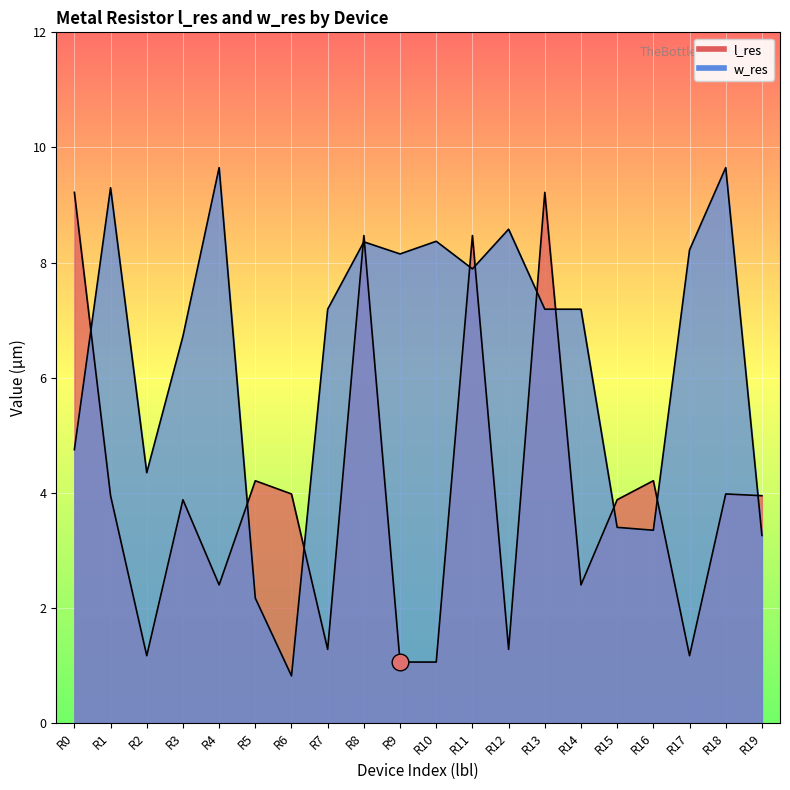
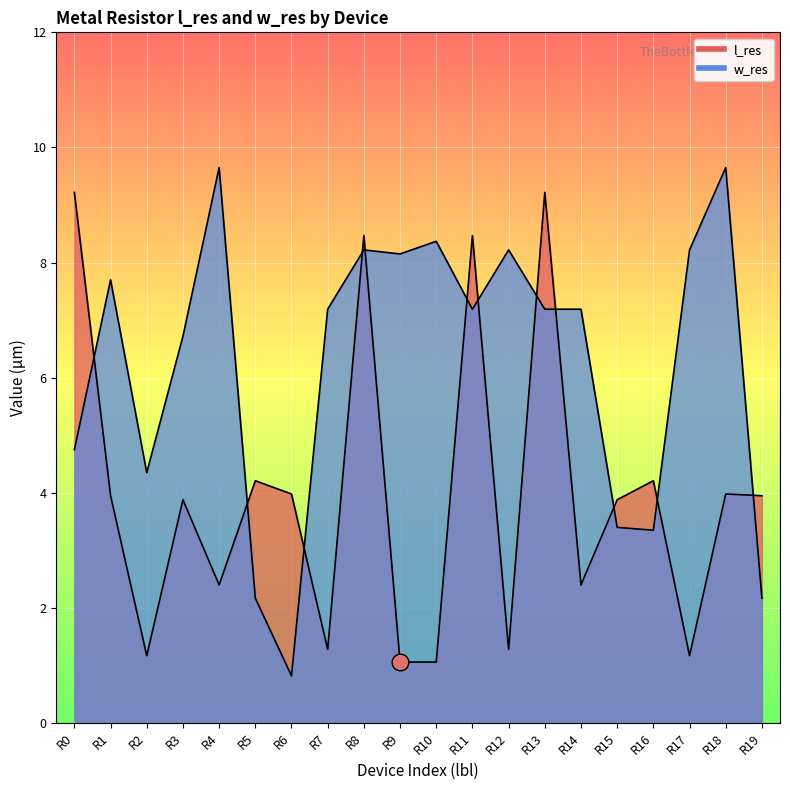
  {
    "w_res": {
      "R0": 4.8,
-     "R1": 9.3,
+     "R1": 7.7,
      "R2": 4.4,
      "R3": 6.7,
      "R4": 9.7,
      "R5": 2.2,
      "R6": 0.8,
      "R7": 7.2,
-     "R8": 8.4,
+     "R8": 8.2,
      "R9": 8.2,
      "R10": 8.4,
-     "R11": 7.9,
-     "R12": 8.6,
+     "R11": 7.2,
+     "R12": 8.2,
      "R13": 7.2,
      "R14": 7.2,
      "R15": 3.4,
      "R16": 3.4,
      "R17": 8.2,
      "R18": 9.7,
-     "R19": 3.3
+     "R19": 2.2
    }
  }
